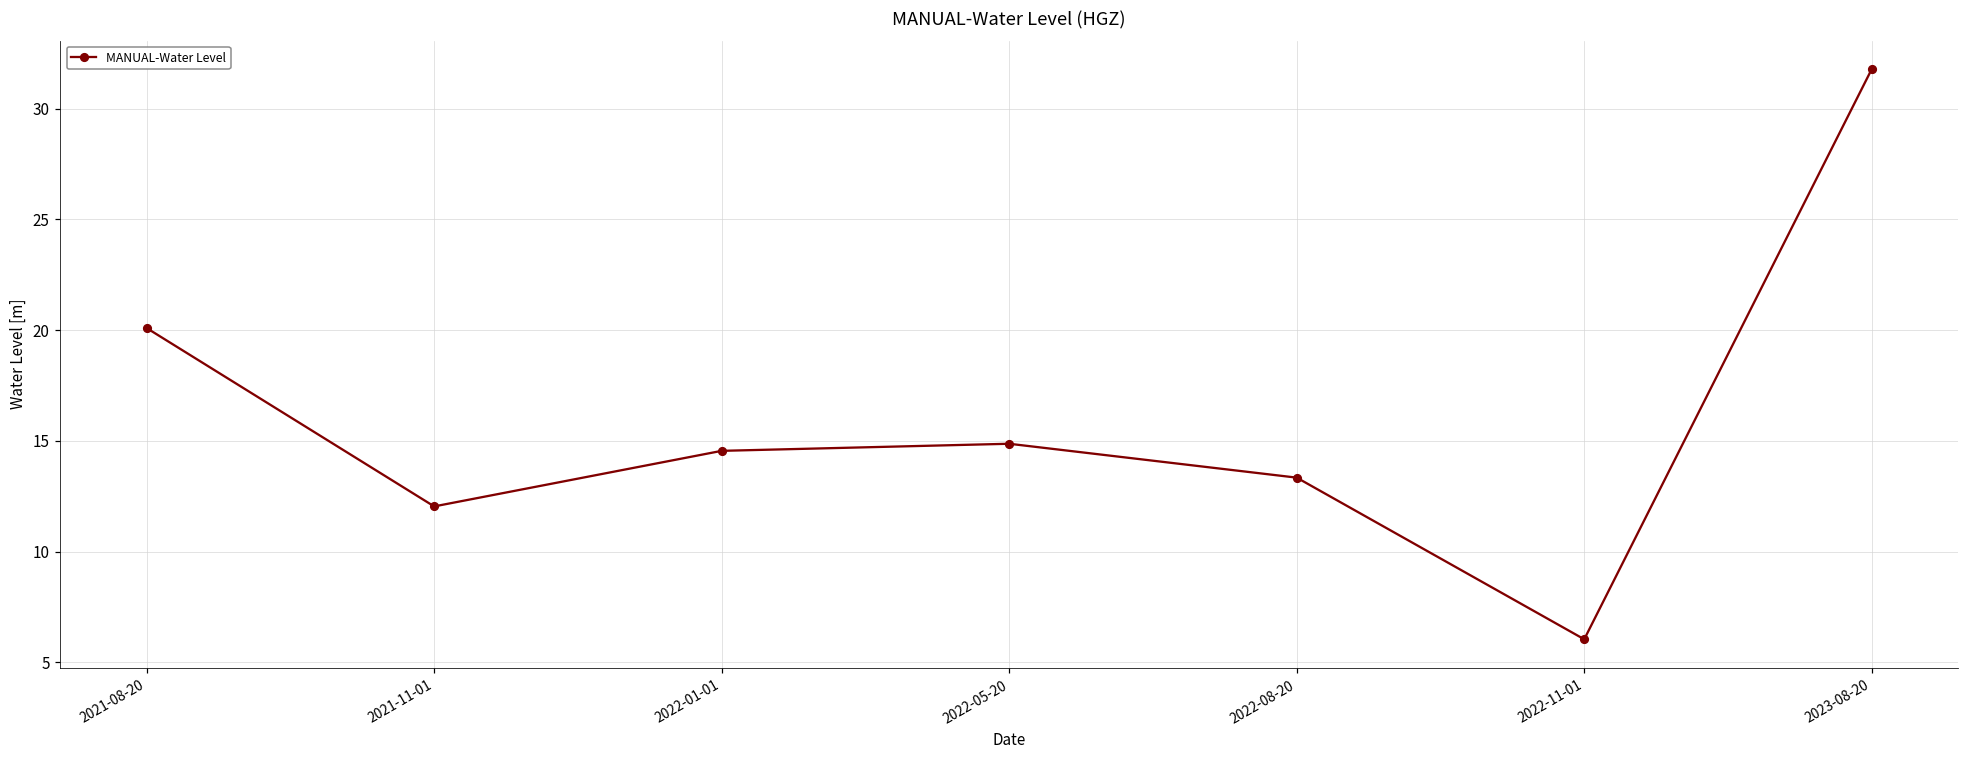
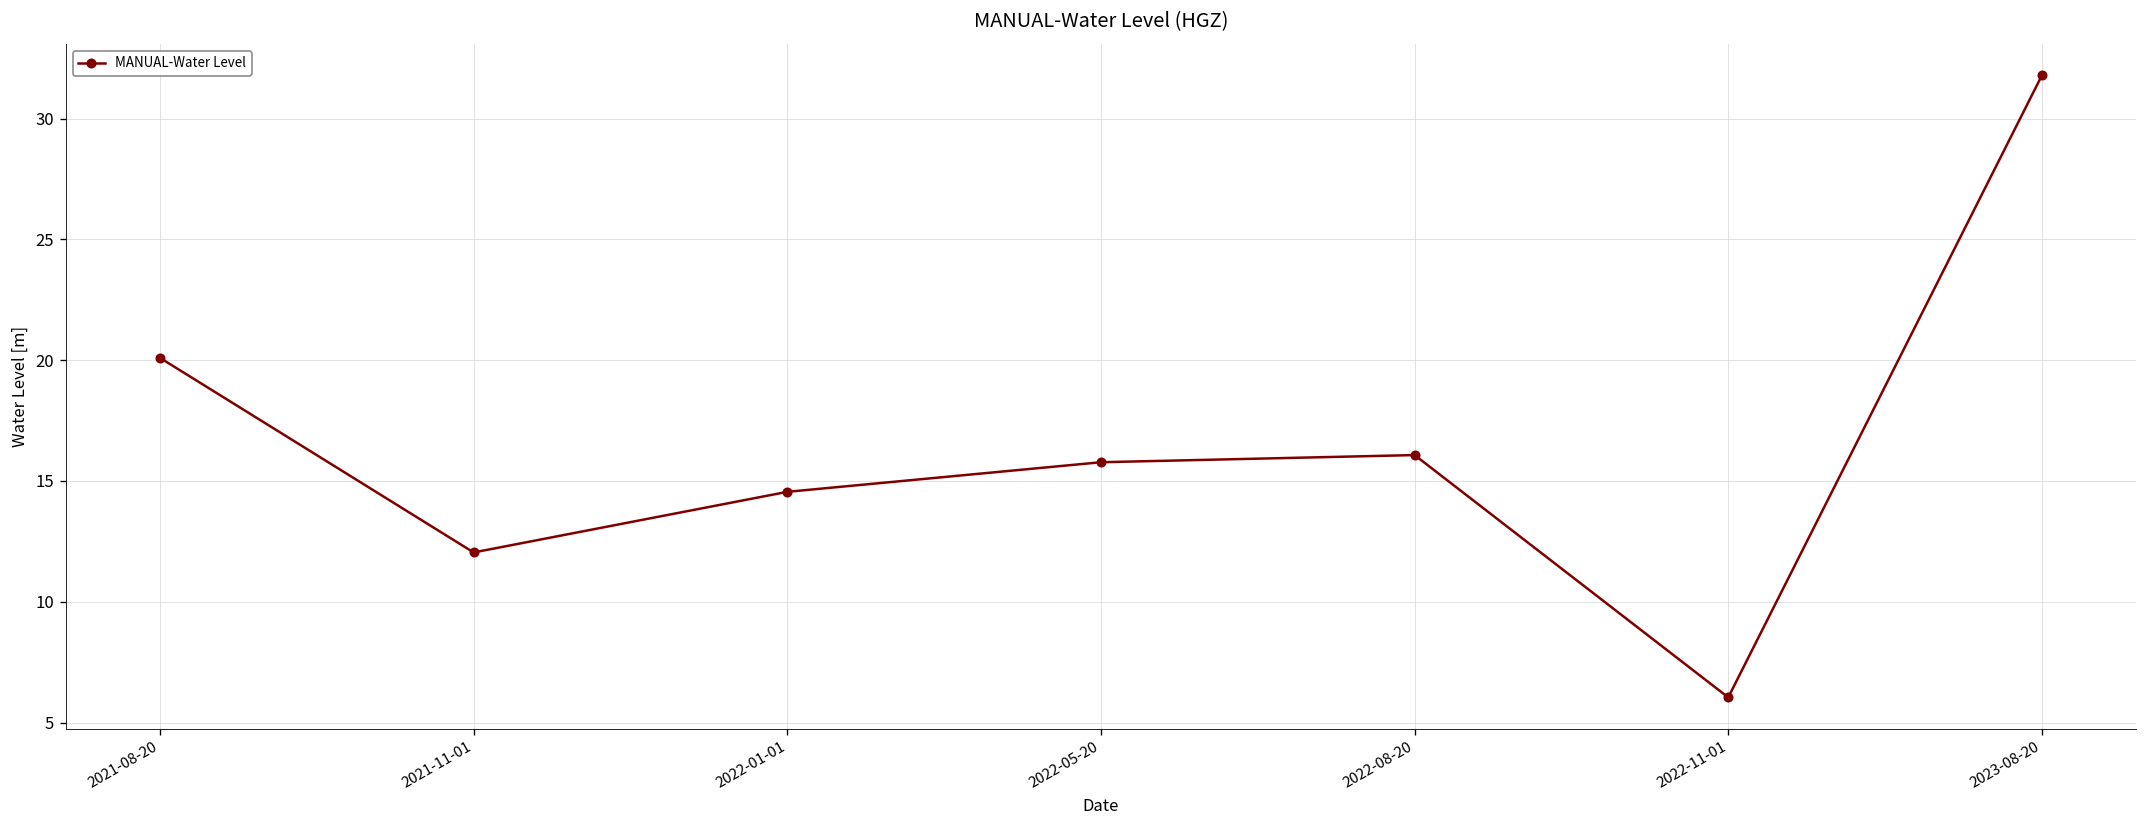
  {
    "2021-08-20": 20.1,
    "2021-11-01": 12.0,
    "2022-01-01": 14.6,
-   "2022-05-20": 14.9,
-   "2022-08-20": 13.3,
+   "2022-05-20": 15.8,
+   "2022-08-20": 16.1,
    "2022-11-01": 6.0,
    "2023-08-20": 31.8
  }
